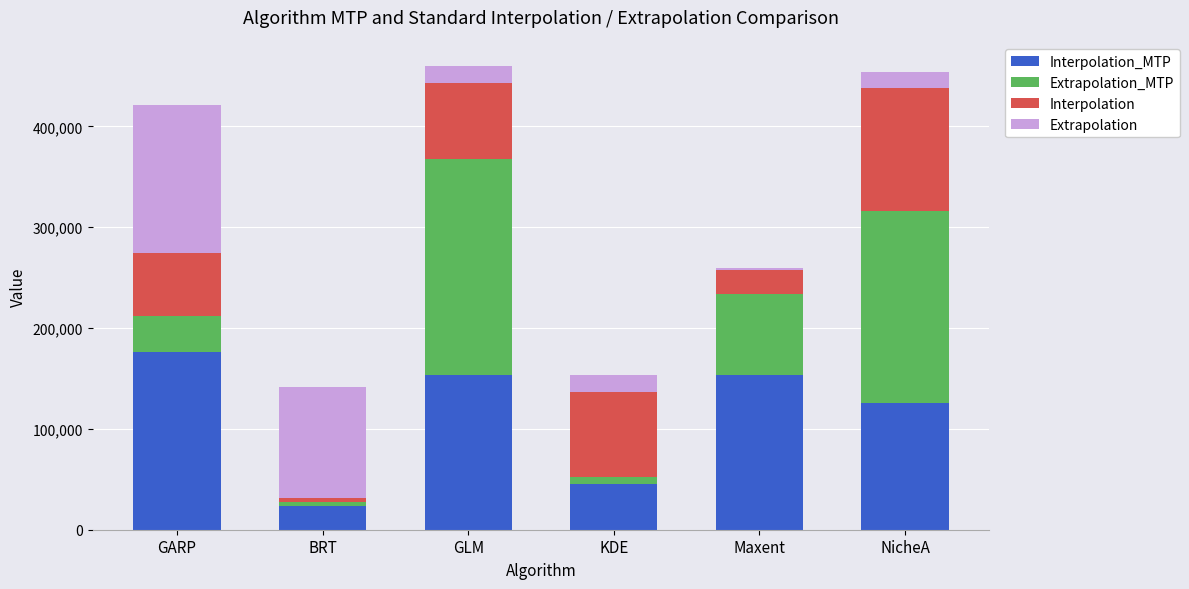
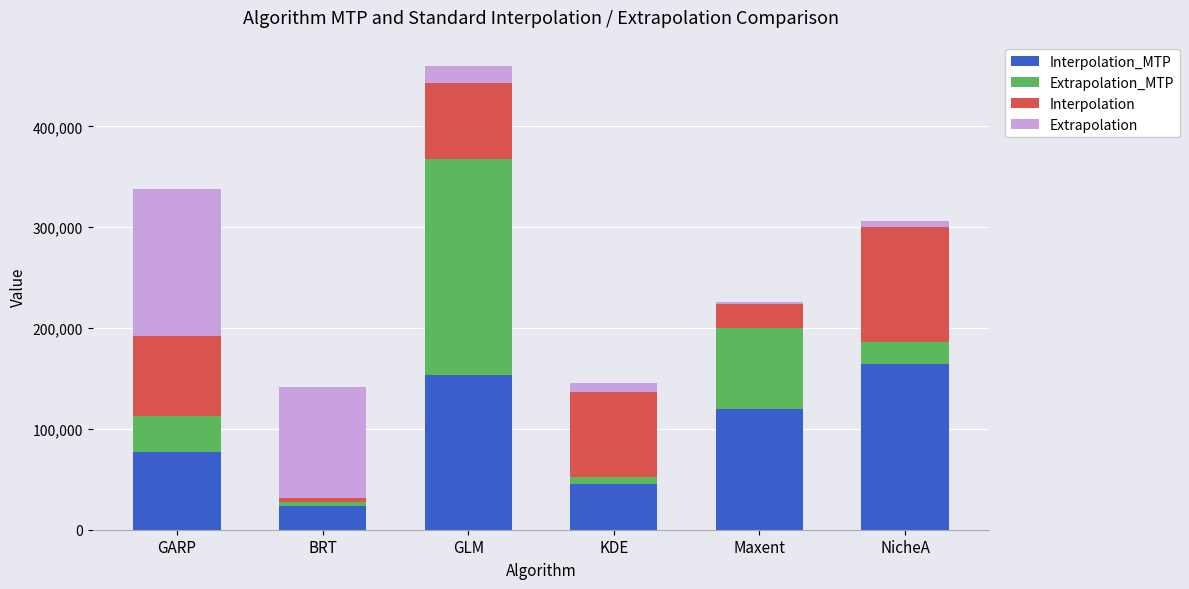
  {
    "Interpolation_MTP": {
-     "GARP": "176,000",
+     "GARP": "77,000",
      "BRT": "24,000",
      "GLM": "153,000",
      "KDE": "45,000",
-     "Maxent": "153,000",
-     "NicheA": "126,000"
+     "Maxent": "119,000",
+     "NicheA": "165,000"
    },
    "Extrapolation_MTP": {
      "GARP": "35,000",
      "BRT": "4,000",
      "GLM": "214,000",
      "KDE": "7,000",
      "Maxent": "81,000",
-     "NicheA": "190,000"
+     "NicheA": "22,000"
    },
    "Interpolation": {
-     "GARP": "63,000",
+     "GARP": "79,000",
      "BRT": "4,000",
      "GLM": "76,000",
      "KDE": "84,000",
      "Maxent": "23,000",
-     "NicheA": "122,000"
+     "NicheA": "114,000"
    },
    "Extrapolation": {
      "GARP": "146,000",
      "BRT": "110,000",
      "GLM": "17,000",
-     "KDE": "17,000",
-     "NicheA": "16,000"
+     "KDE": "9,000",
+     "NicheA": "6,000"
    }
  }
